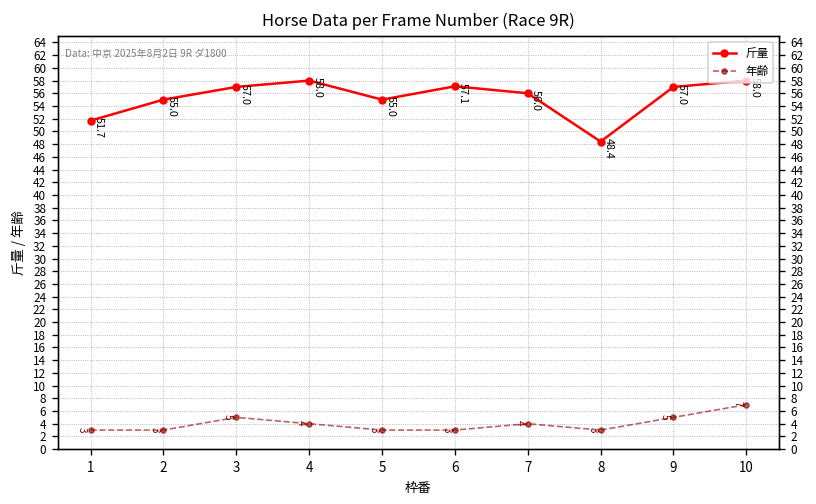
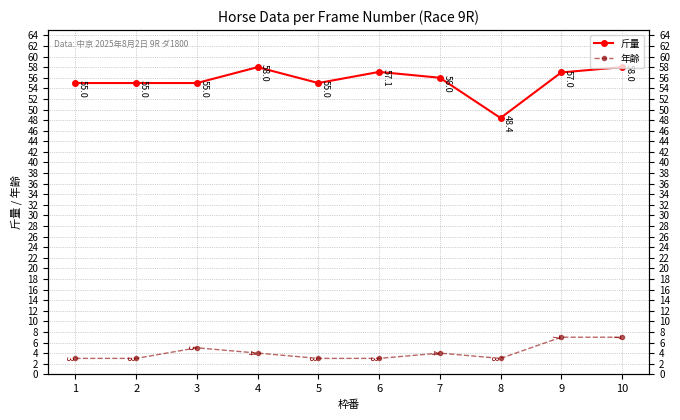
  {
    "斤量": {
-     "1": 51.7,
+     "1": 55.0,
      "2": 55.0,
-     "3": 57.0,
+     "3": 55.0,
      "4": 58.0,
      "5": 55.0,
      "6": 57.1,
      "7": 56.0,
      "8": 48.4,
      "9": 57.0
    },
    "年齢": {
      "1": 3,
      "2": 3,
      "3": 5,
      "4": 4,
      "5": 3,
      "6": 3,
      "7": 4,
      "8": 3,
-     "9": 5,
+     "9": 7,
      "10": 7
    }
  }
